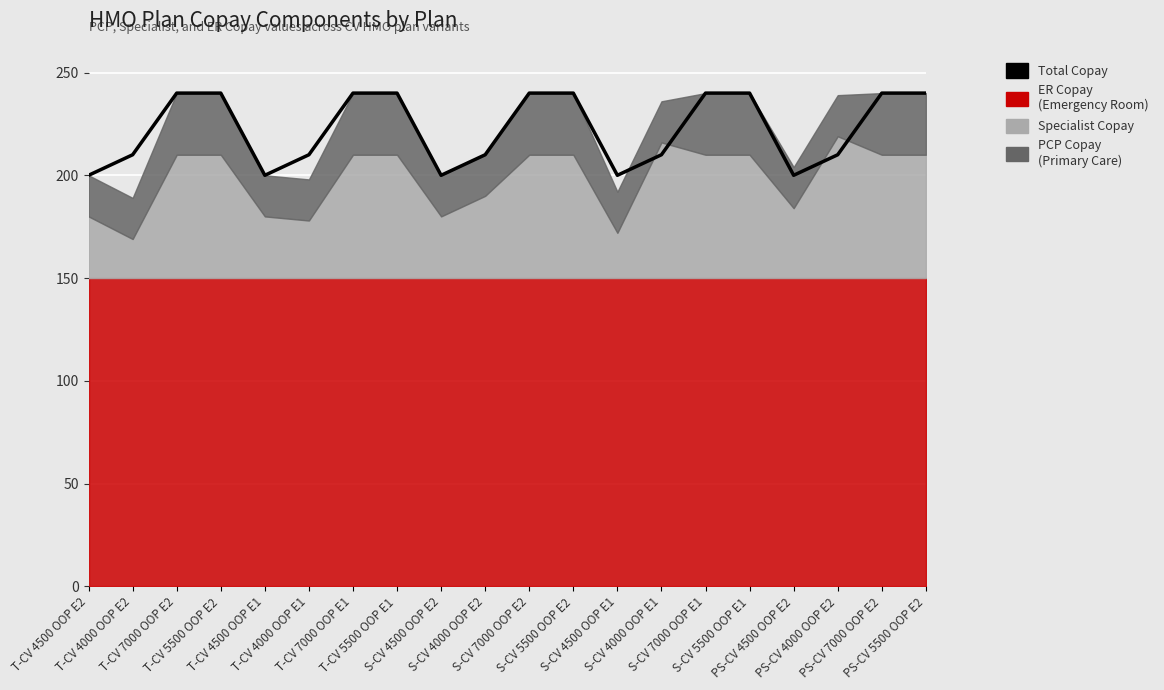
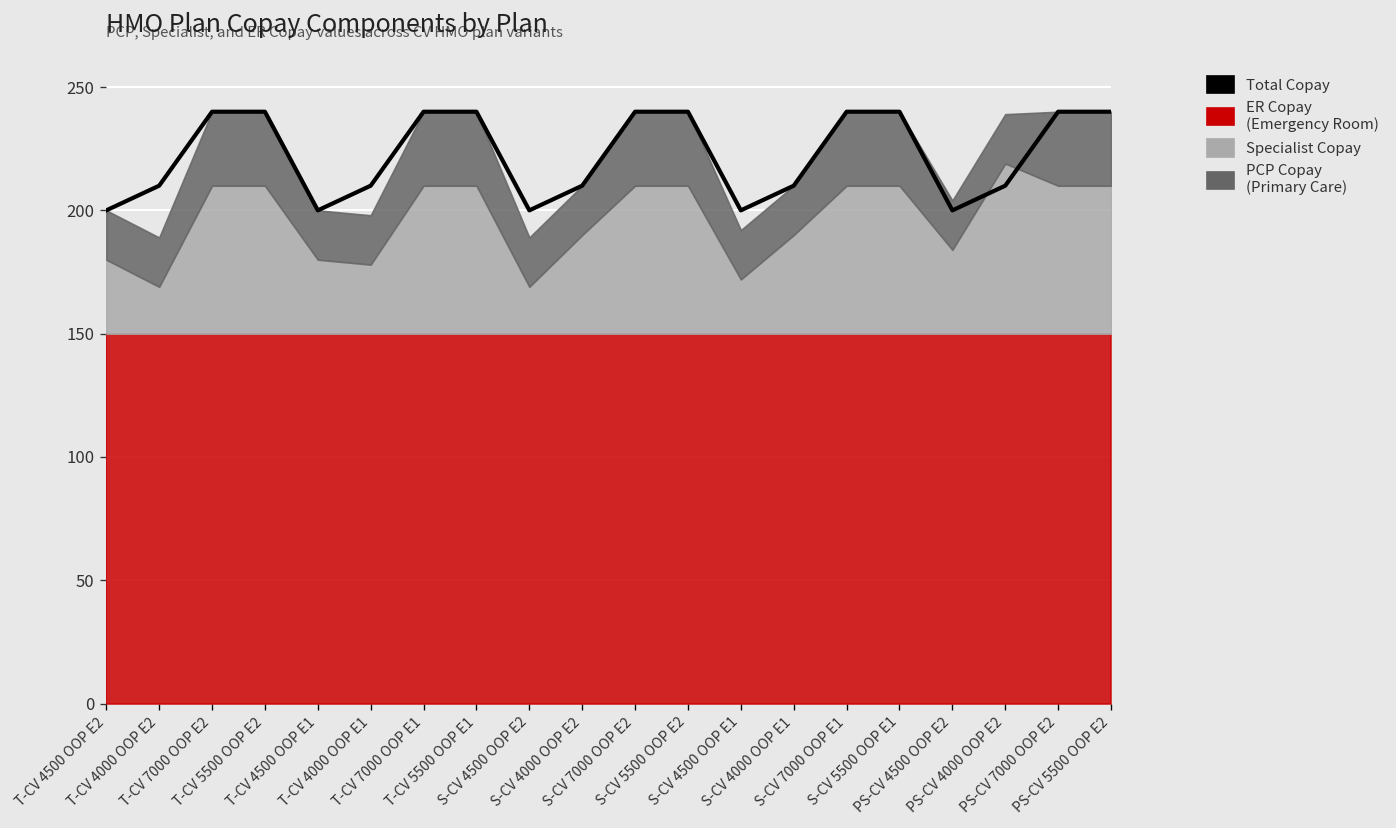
  {
    "Total Copay": {
      "T-CV 4000 OOP E2": 210,
      "T-CV 4000 OOP E1": 210,
      "S-CV 4500 OOP E1": 200,
      "PS-CV 4500 OOP E2": 200,
      "PS-CV 4000 OOP E2": 210
    },
    "Specialist Copay": {
      "T-CV 4500 OOP E2": 30,
      "T-CV 4000 OOP E2": 19,
      "T-CV 7000 OOP E2": 60,
      "T-CV 5500 OOP E2": 60,
      "T-CV 4500 OOP E1": 30,
      "T-CV 4000 OOP E1": 28,
      "T-CV 7000 OOP E1": 60,
      "T-CV 5500 OOP E1": 60,
-     "S-CV 4500 OOP E2": 30,
+     "S-CV 4500 OOP E2": 19,
      "S-CV 4000 OOP E2": 40,
      "S-CV 7000 OOP E2": 60,
      "S-CV 5500 OOP E2": 60,
      "S-CV 4500 OOP E1": 22,
-     "S-CV 4000 OOP E1": 66,
+     "S-CV 4000 OOP E1": 40,
      "S-CV 7000 OOP E1": 60,
      "S-CV 5500 OOP E1": 60,
      "PS-CV 4500 OOP E2": 34,
      "PS-CV 4000 OOP E2": 69,
      "PS-CV 7000 OOP E2": 60,
      "PS-CV 5500 OOP E2": 60
    }
  }
